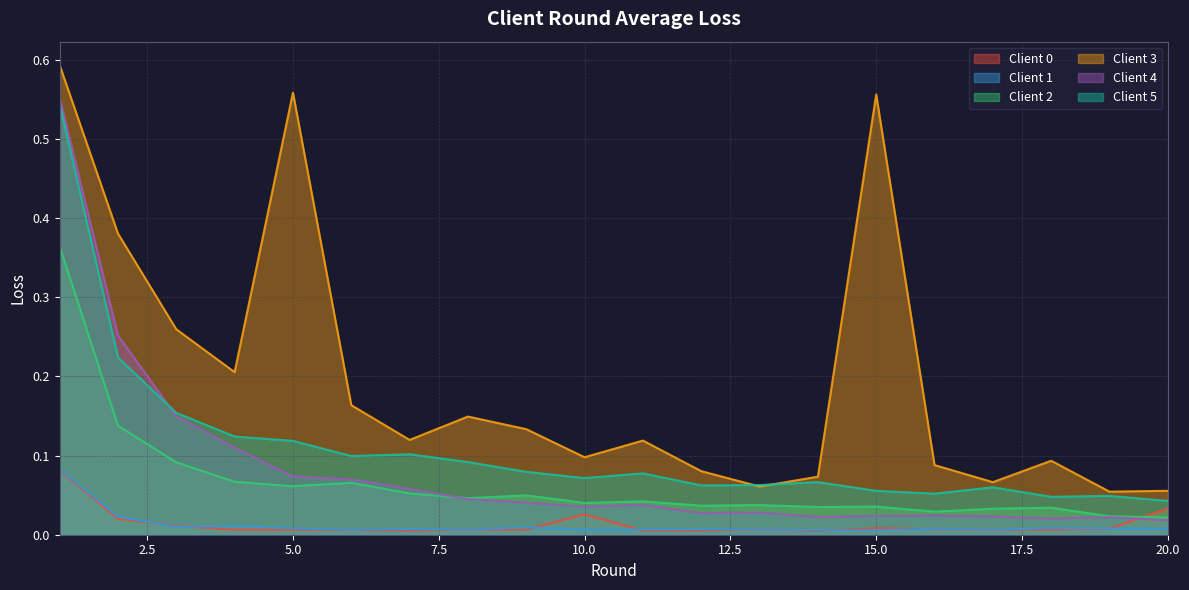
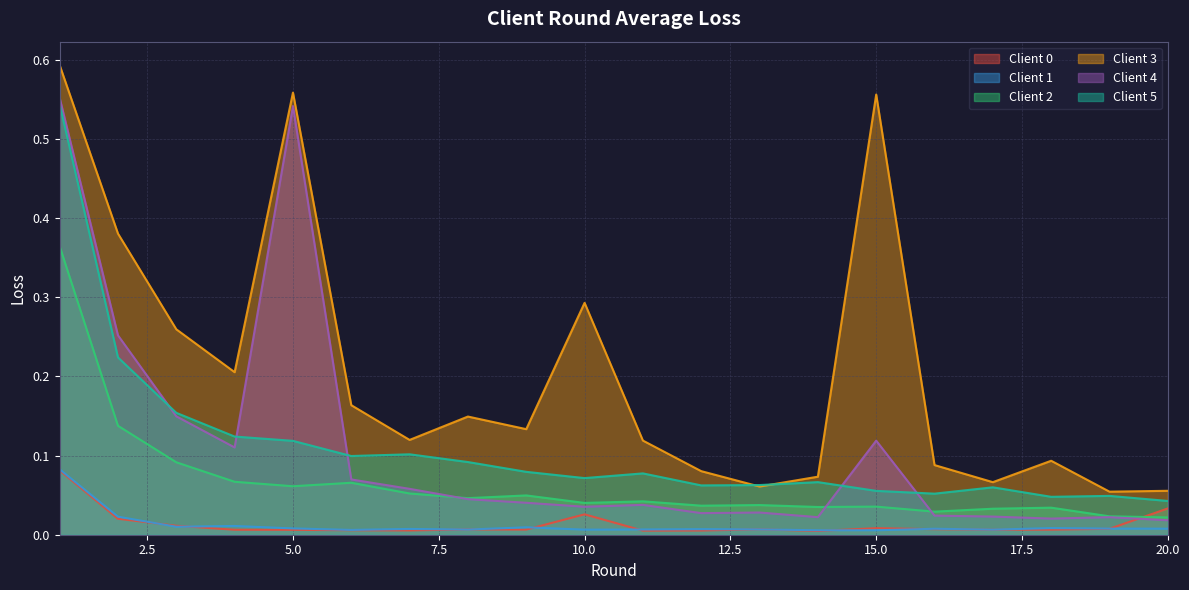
  {
    "Client 0": {
      "10.0": 0.03,
      "20.0": 0.03
    },
    "Client 3": {
      "5.0": 0.56,
-     "10.0": 0.10,
+     "10.0": 0.29,
      "15.0": 0.56,
      "20.0": 0.06
    },
    "Client 4": {
-     "5.0": 0.07,
+     "5.0": 0.54,
      "10.0": 0.04,
-     "15.0": 0.02,
+     "15.0": 0.12,
      "20.0": 0.02
    }
  }
